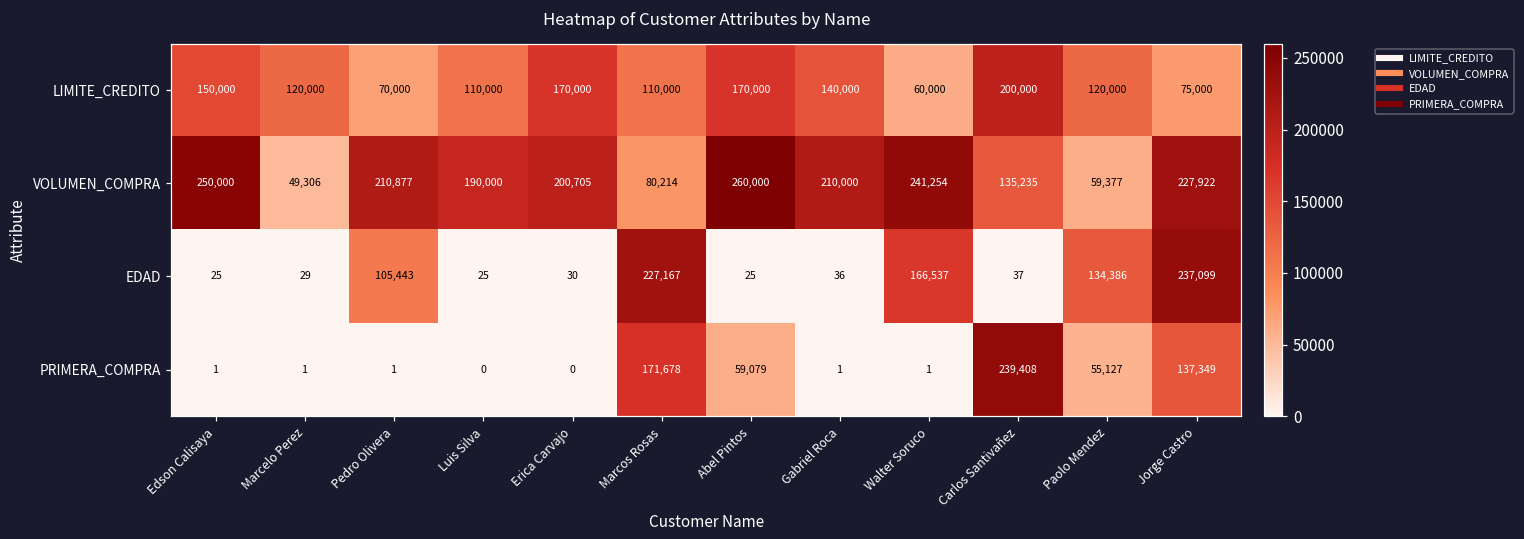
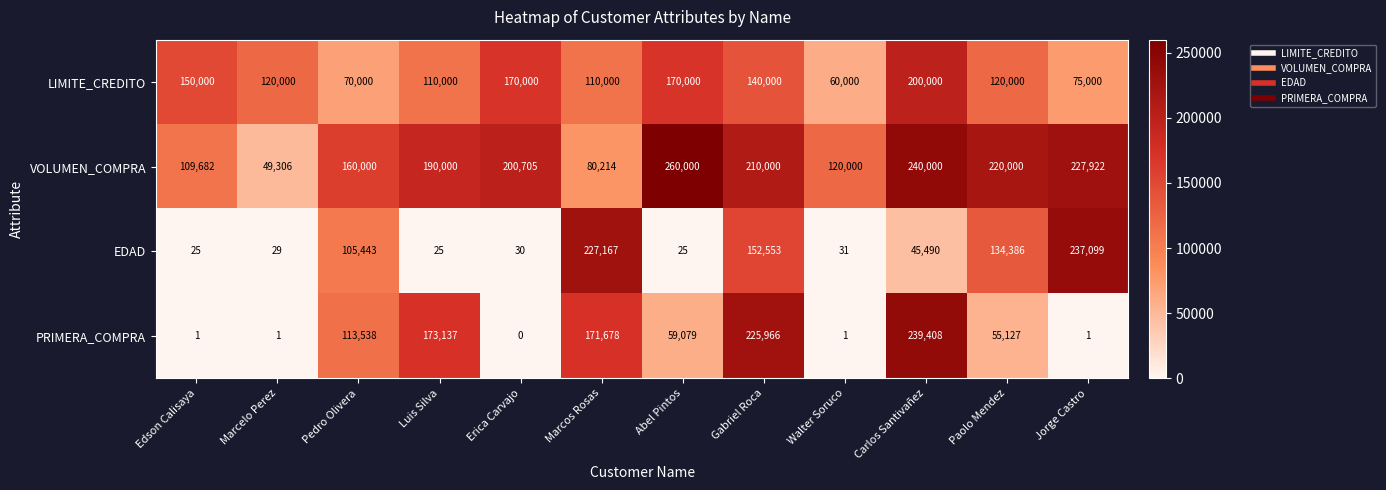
  {
    "LIMITE_CREDITO": {
      "Edson Calisaya": "150,000",
      "Marcelo Perez": "120,000",
      "Pedro Olivera": "70,000",
      "Luis Silva": "110,000",
      "Erica Carvajo": "170,000",
      "Marcos Rosas": "110,000",
      "Abel Pintos": "170,000",
      "Gabriel Roca": "140,000",
      "Walter Soruco": "60,000",
      "Carlos Santivañez": "200,000",
      "Paolo Mendez": "120,000",
      "Jorge Castro": "75,000"
    },
    "VOLUMEN_COMPRA": {
-     "Edson Calisaya": "250,000",
+     "Edson Calisaya": "109,682",
      "Marcelo Perez": "49,306",
-     "Pedro Olivera": "210,877",
+     "Pedro Olivera": "160,000",
      "Luis Silva": "190,000",
      "Erica Carvajo": "200,705",
      "Marcos Rosas": "80,214",
      "Abel Pintos": "260,000",
      "Gabriel Roca": "210,000",
-     "Walter Soruco": "241,254",
-     "Carlos Santivañez": "135,235",
-     "Paolo Mendez": "59,377",
+     "Walter Soruco": "120,000",
+     "Carlos Santivañez": "240,000",
+     "Paolo Mendez": "220,000",
      "Jorge Castro": "227,922"
    },
    "EDAD": {
      "Edson Calisaya": "25",
      "Marcelo Perez": "29",
      "Pedro Olivera": "105,443",
      "Luis Silva": "25",
      "Erica Carvajo": "30",
      "Marcos Rosas": "227,167",
      "Abel Pintos": "25",
-     "Gabriel Roca": "36",
-     "Walter Soruco": "166,537",
-     "Carlos Santivañez": "37",
+     "Gabriel Roca": "152,553",
+     "Walter Soruco": "31",
+     "Carlos Santivañez": "45,490",
      "Paolo Mendez": "134,386",
      "Jorge Castro": "237,099"
    },
    "PRIMERA_COMPRA": {
      "Edson Calisaya": "1",
      "Marcelo Perez": "1",
-     "Pedro Olivera": "1",
-     "Luis Silva": "0",
+     "Pedro Olivera": "113,538",
+     "Luis Silva": "173,137",
      "Erica Carvajo": "0",
      "Marcos Rosas": "171,678",
      "Abel Pintos": "59,079",
-     "Gabriel Roca": "1",
+     "Gabriel Roca": "225,966",
      "Walter Soruco": "1",
      "Carlos Santivañez": "239,408",
      "Paolo Mendez": "55,127",
-     "Jorge Castro": "137,349"
+     "Jorge Castro": "1"
    }
  }
